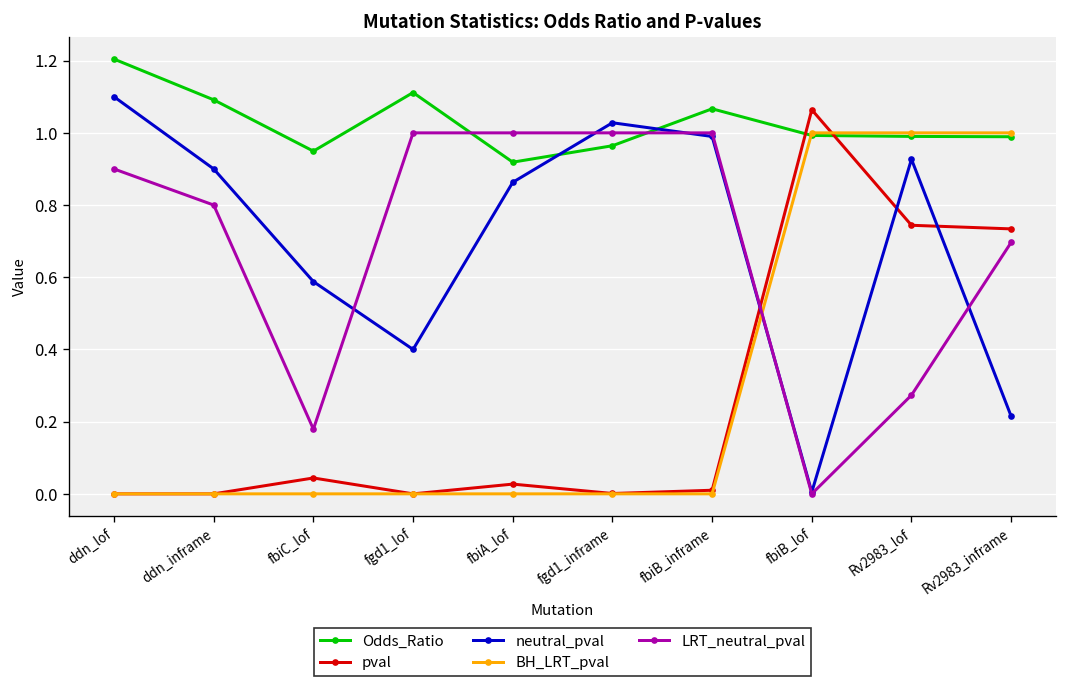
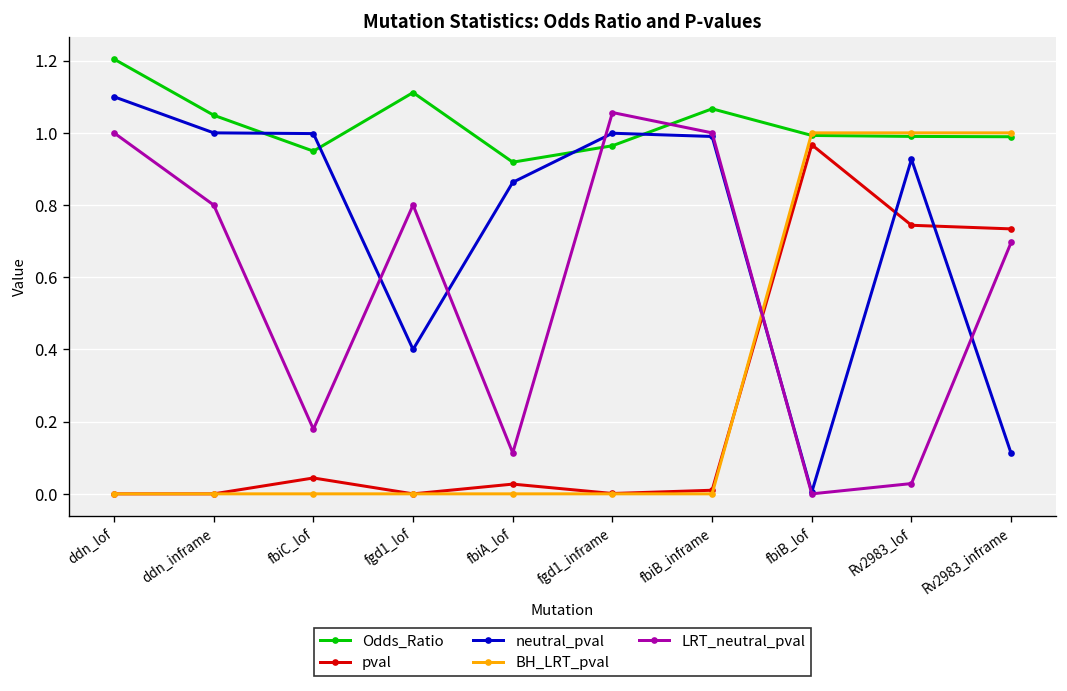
  {
    "Odds_Ratio": {
      "ddn_lof": 1.20,
-     "ddn_inframe": 1.09,
+     "ddn_inframe": 1.05,
      "fbiC_lof": 0.95,
      "fgd1_lof": 1.11,
      "fbiA_lof": 0.92,
      "fgd1_inframe": 0.96,
      "fbiB_inframe": 1.07,
      "Rv2983_lof": 0.99,
      "Rv2983_inframe": 0.99
    },
    "pval": {
      "fbiC_lof": 0.04,
      "fbiA_lof": 0.03,
      "fbiB_inframe": 0.01,
-     "fbiB_lof": 1.06,
+     "fbiB_lof": 0.97,
      "Rv2983_lof": 0.74,
      "Rv2983_inframe": 0.73
    },
    "neutral_pval": {
      "ddn_lof": 1.10,
-     "ddn_inframe": 0.9,
-     "fbiC_lof": 0.59,
+     "ddn_inframe": 1.0,
+     "fbiC_lof": 1.00,
      "fgd1_lof": 0.40,
      "fbiA_lof": 0.86,
-     "fgd1_inframe": 1.03,
+     "fgd1_inframe": 1.00,
      "fbiB_inframe": 0.99,
      "Rv2983_lof": 0.93,
-     "Rv2983_inframe": 0.22
+     "Rv2983_inframe": 0.11
    },
    "BH_LRT_pval": {
      "fbiC_lof": 0.00,
      "fbiA_lof": 0.00,
      "fbiB_inframe": 0.00,
      "Rv2983_lof": 1.00,
      "Rv2983_inframe": 1.00
    },
    "LRT_neutral_pval": {
-     "ddn_lof": 0.9,
+     "ddn_lof": 1.0,
      "ddn_inframe": 0.80,
      "fbiC_lof": 0.18,
-     "fgd1_lof": 1.0,
-     "fbiA_lof": 1.00,
-     "fgd1_inframe": 1.00,
+     "fgd1_lof": 0.8,
+     "fbiA_lof": 0.11,
+     "fgd1_inframe": 1.06,
      "fbiB_inframe": 1.00,
-     "Rv2983_lof": 0.27,
+     "Rv2983_lof": 0.03,
      "Rv2983_inframe": 0.70
    }
  }
